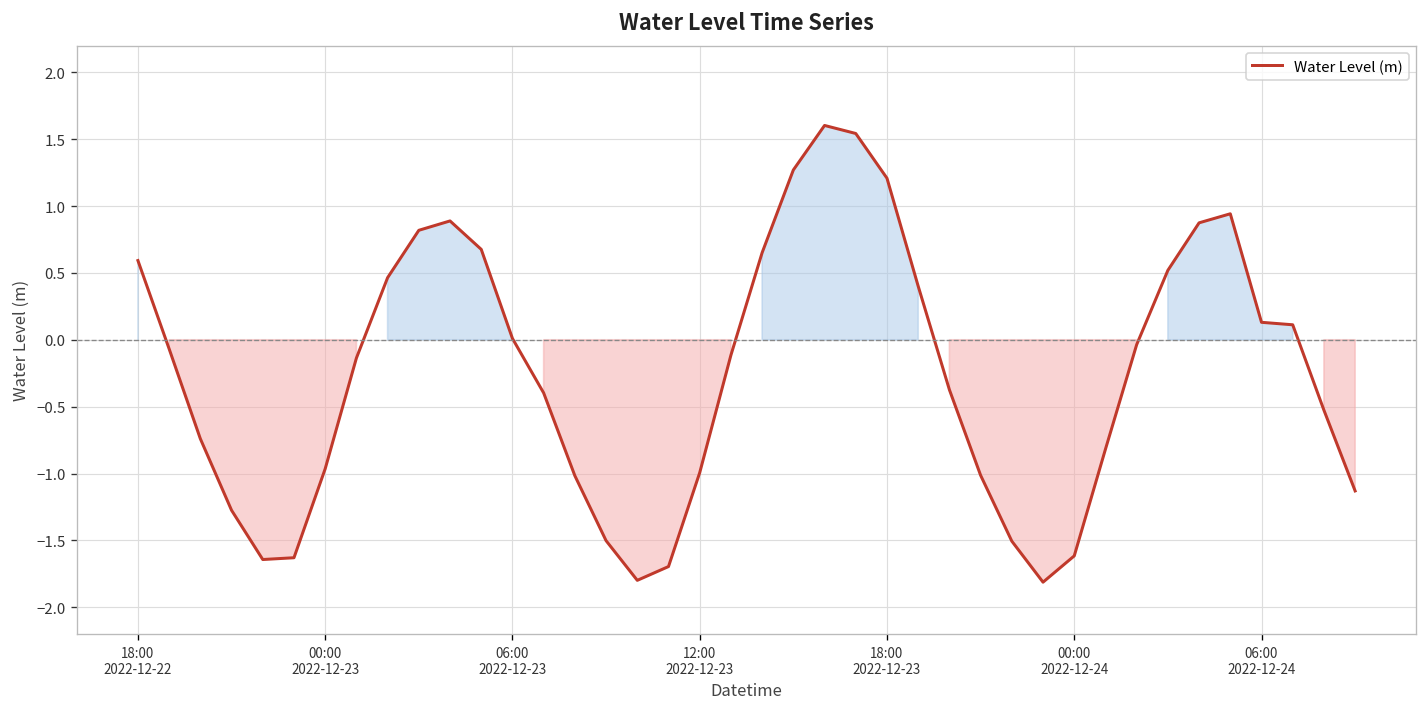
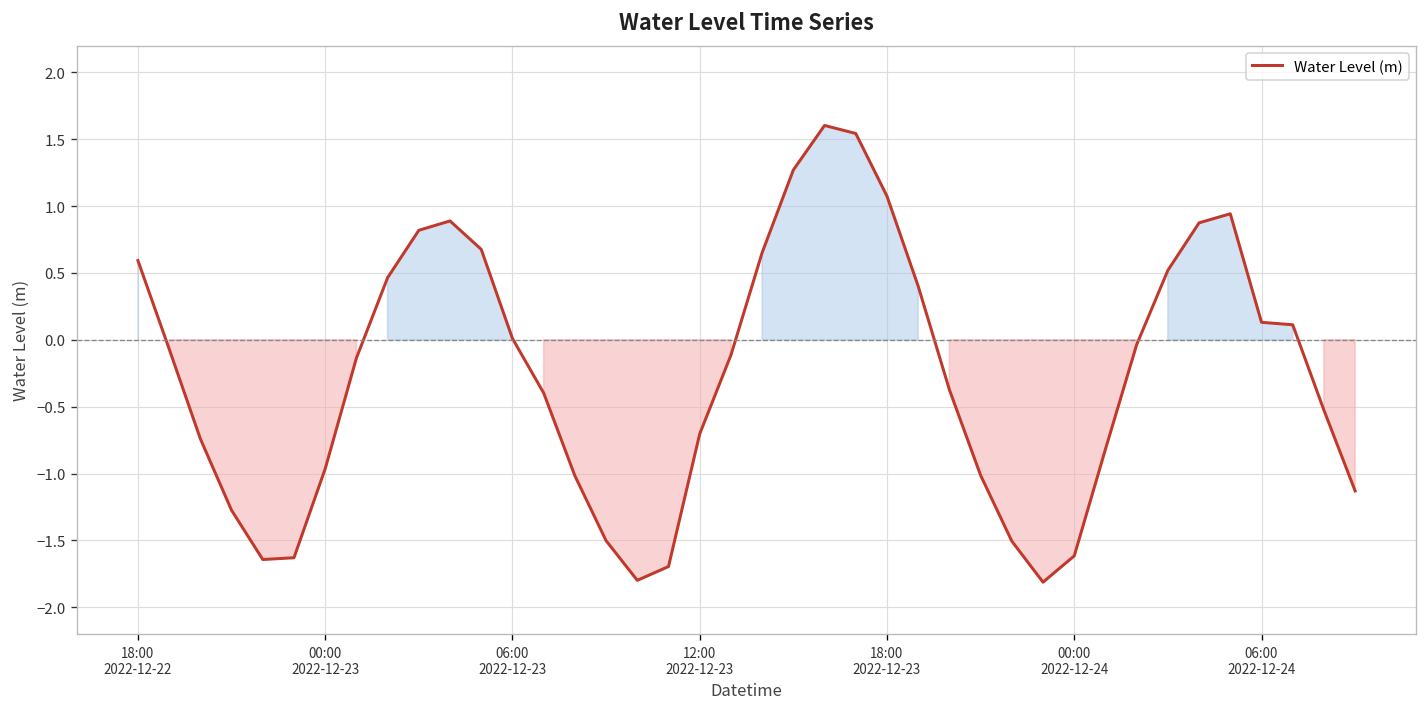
  {
    "18:00 2022-12-22": 0.59,
    "00:00 2022-12-23": -0.96,
    "06:00 2022-12-23": 0.01,
-   "12:00 2022-12-23": -0.99,
-   "18:00 2022-12-23": 1.21,
+   "12:00 2022-12-23": -0.70,
+   "18:00 2022-12-23": 1.07,
    "00:00 2022-12-24": -1.62,
    "06:00 2022-12-24": 0.13
  }
